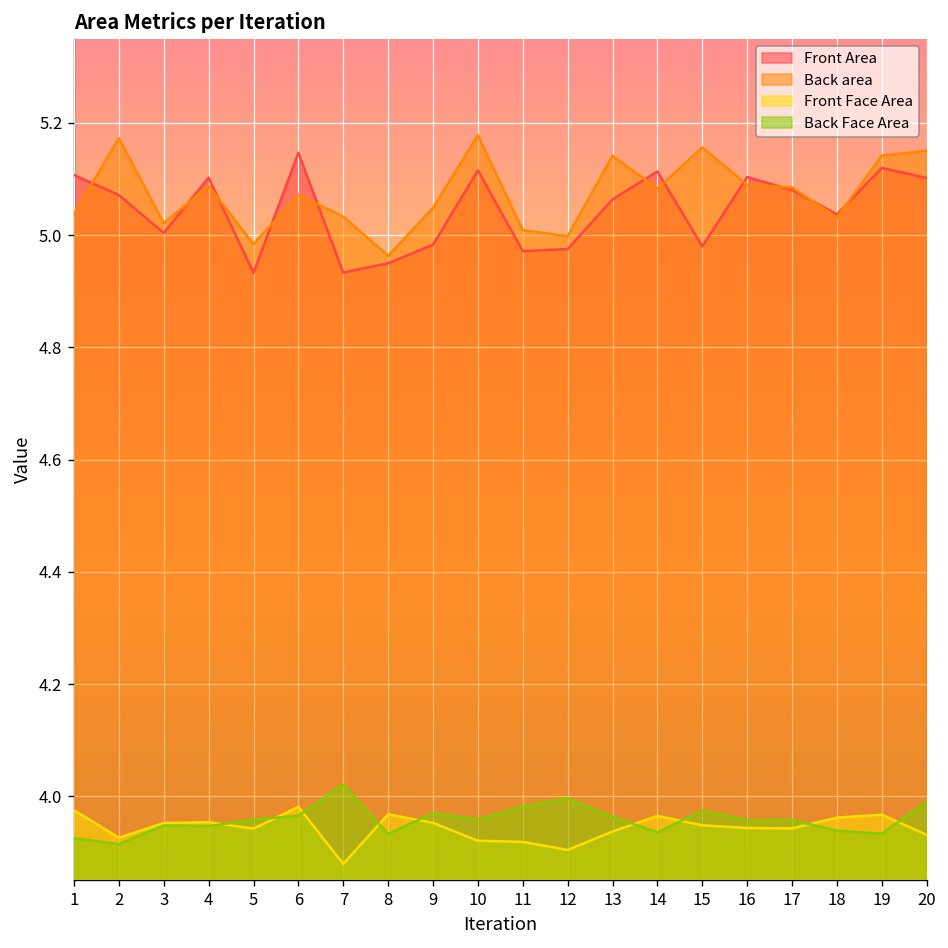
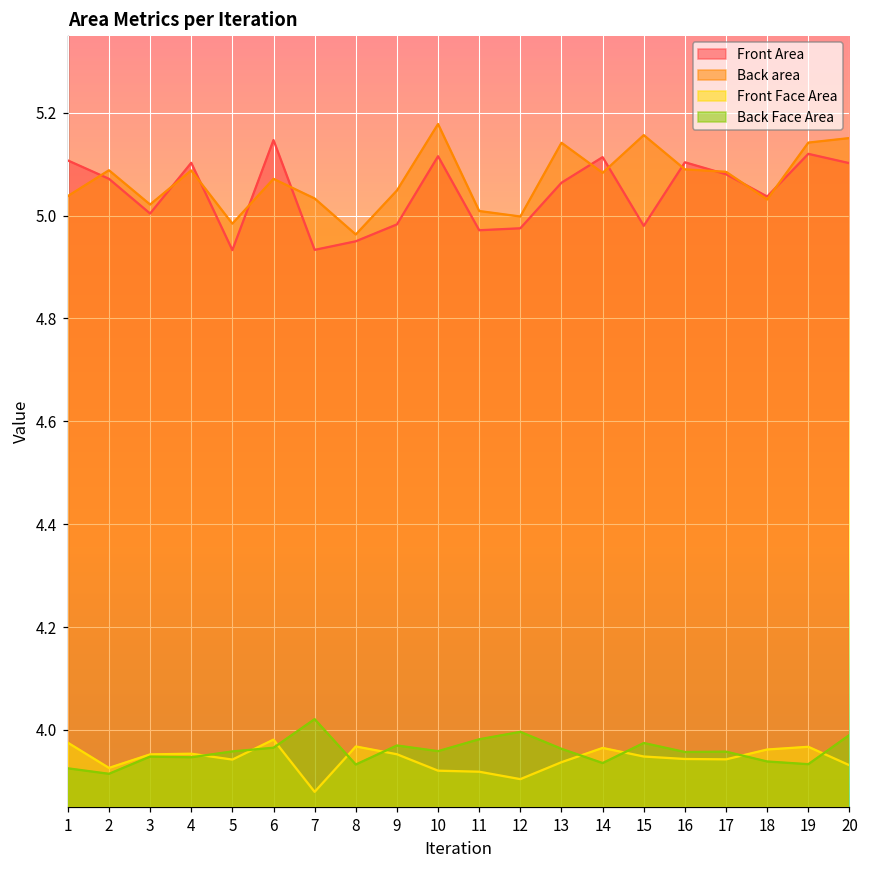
  {
    "Front Area": {
      "1": 5.11,
      "2": 5.07,
      "3": 5.00,
      "4": 5.10,
      "5": 4.93,
      "6": 5.15,
      "7": 4.93,
      "8": 4.95,
      "9": 4.98,
      "10": 5.12,
      "11": 4.97,
      "12": 4.98,
      "13": 5.06,
      "14": 5.11,
      "15": 4.98,
      "16": 5.10,
      "18": 5.04,
      "19": 5.12,
      "20": 5.10
    },
    "Back area": {
      "1": 5.04,
-     "2": 5.17,
+     "2": 5.09,
      "3": 5.02,
      "4": 5.09,
      "5": 4.98,
      "6": 5.07,
      "7": 5.03,
      "8": 4.96,
      "9": 5.05,
      "10": 5.18,
      "11": 5.01,
      "12": 5.00,
      "13": 5.14,
      "14": 5.08,
      "15": 5.16,
      "16": 5.09,
      "18": 5.03,
      "19": 5.14,
      "20": 5.15
    },
    "Front Face Area": {
      "1": 3.98,
      "2": 3.93,
      "4": 3.95,
      "5": 3.94,
      "6": 3.98,
      "7": 3.88,
      "8": 3.97,
      "9": 3.95,
      "10": 3.92,
      "11": 3.92,
      "12": 3.90,
      "13": 3.94,
      "14": 3.96,
      "15": 3.95,
      "16": 3.94,
      "17": 3.94,
      "18": 3.96,
      "19": 3.97,
      "20": 3.93
    },
    "Back Face Area": {
      "1": 3.93,
      "2": 3.91,
      "4": 3.95,
      "5": 3.96,
      "6": 3.97,
      "7": 4.02,
      "8": 3.93,
      "9": 3.97,
      "10": 3.96,
      "11": 3.98,
      "12": 4.00,
      "13": 3.96,
      "14": 3.94,
      "15": 3.97,
      "16": 3.96,
      "17": 3.96,
      "18": 3.94,
      "19": 3.93,
      "20": 3.99
    }
  }
